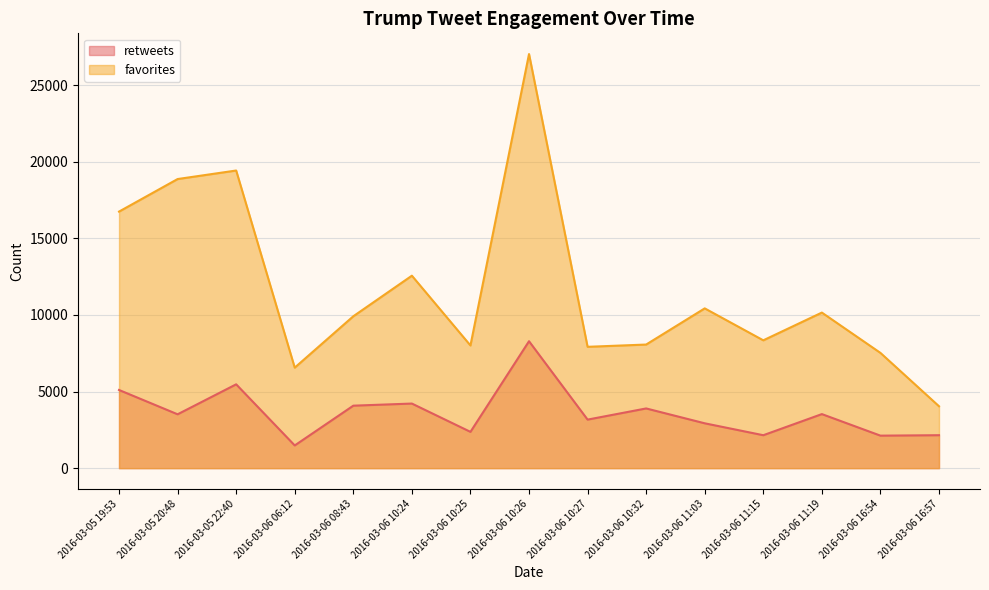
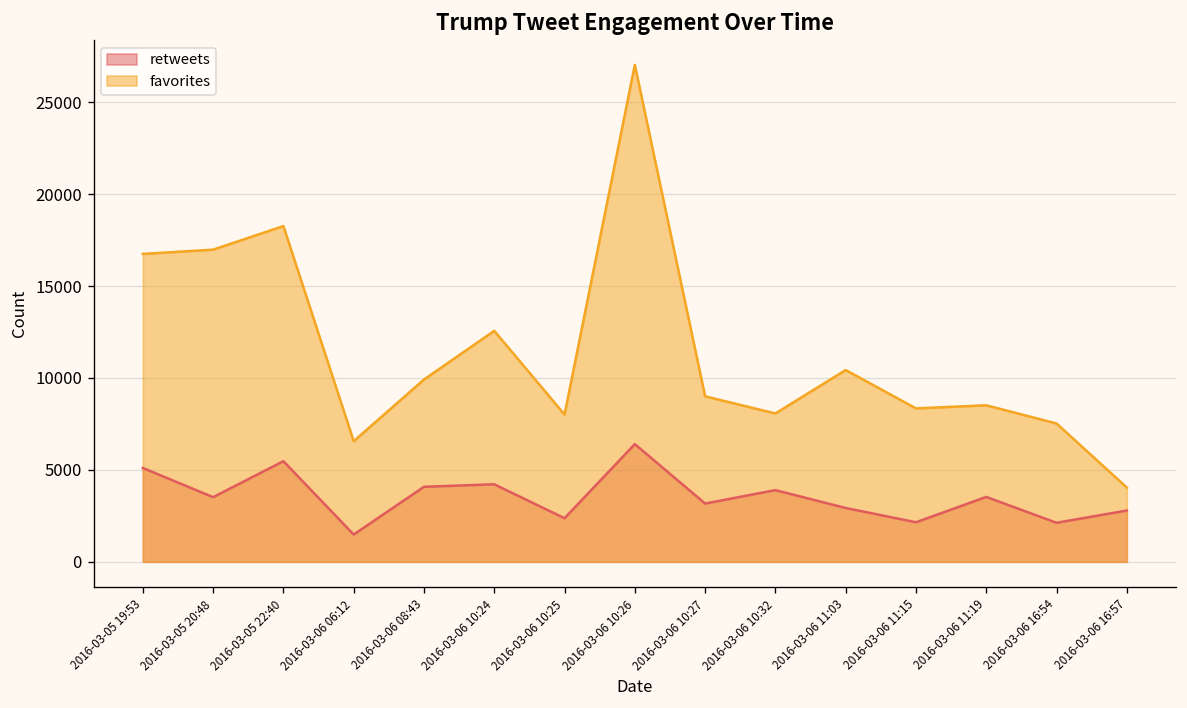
  {
    "retweets": {
      "2016-03-05 19:53": 5100,
      "2016-03-05 20:48": 3500,
      "2016-03-05 22:40": 5500,
      "2016-03-06 06:12": 1500,
      "2016-03-06 08:43": 4100,
      "2016-03-06 10:24": 4200,
      "2016-03-06 10:25": 2400,
-     "2016-03-06 10:26": 8300,
+     "2016-03-06 10:26": 6400,
      "2016-03-06 10:27": 3200,
      "2016-03-06 10:32": 3900,
      "2016-03-06 11:03": 2900,
      "2016-03-06 11:15": 2200,
      "2016-03-06 11:19": 3500,
      "2016-03-06 16:54": 2100,
-     "2016-03-06 16:57": 2200
+     "2016-03-06 16:57": 2800
    },
    "favorites": {
      "2016-03-05 19:53": 16800,
-     "2016-03-05 20:48": 18900,
-     "2016-03-05 22:40": 19400,
+     "2016-03-05 20:48": 17000,
+     "2016-03-05 22:40": 18300,
      "2016-03-06 06:12": 6600,
      "2016-03-06 08:43": 9900,
      "2016-03-06 10:24": 12600,
      "2016-03-06 10:25": 8000,
      "2016-03-06 10:26": 27000,
-     "2016-03-06 10:27": 7900,
+     "2016-03-06 10:27": 9000,
      "2016-03-06 10:32": 8100,
      "2016-03-06 11:03": 10400,
      "2016-03-06 11:15": 8300,
-     "2016-03-06 11:19": 10200,
+     "2016-03-06 11:19": 8500,
      "2016-03-06 16:54": 7500,
      "2016-03-06 16:57": 4000
    }
  }
